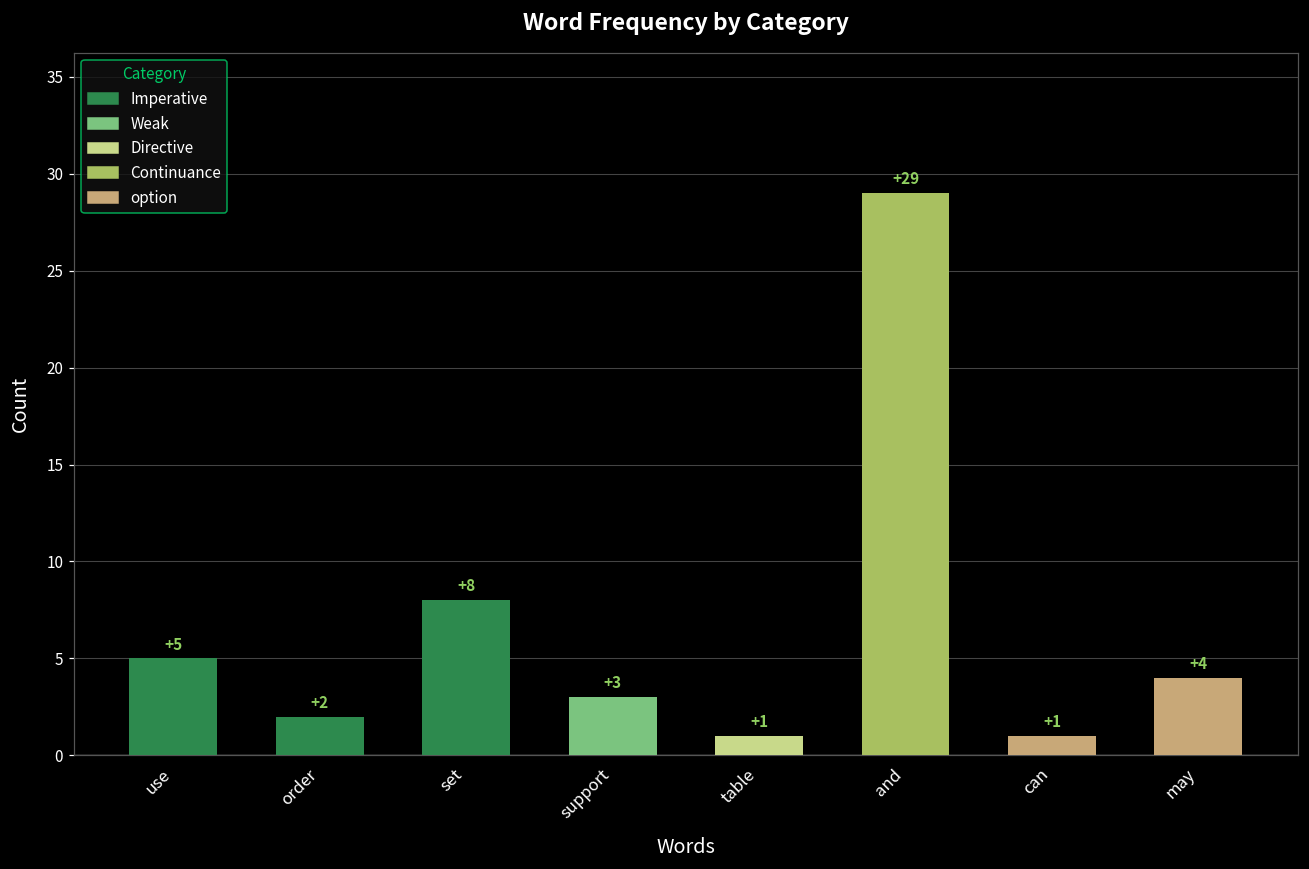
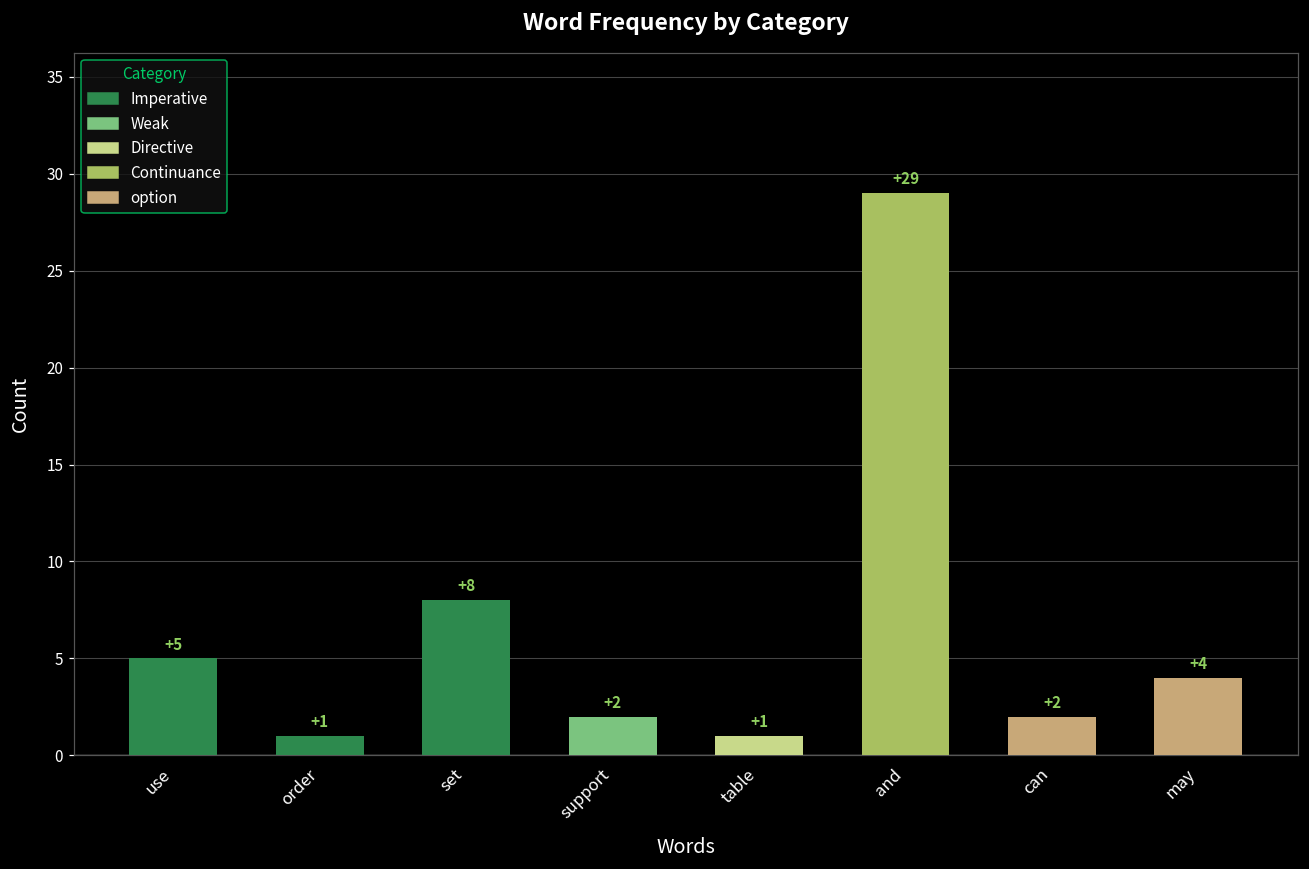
  {
    "use": "+5",
-   "order": "+2",
+   "order": "+1",
    "set": "+8",
-   "support": "+3",
+   "support": "+2",
    "table": "+1",
    "and": "+29",
-   "can": "+1",
+   "can": "+2",
    "may": "+4"
  }
